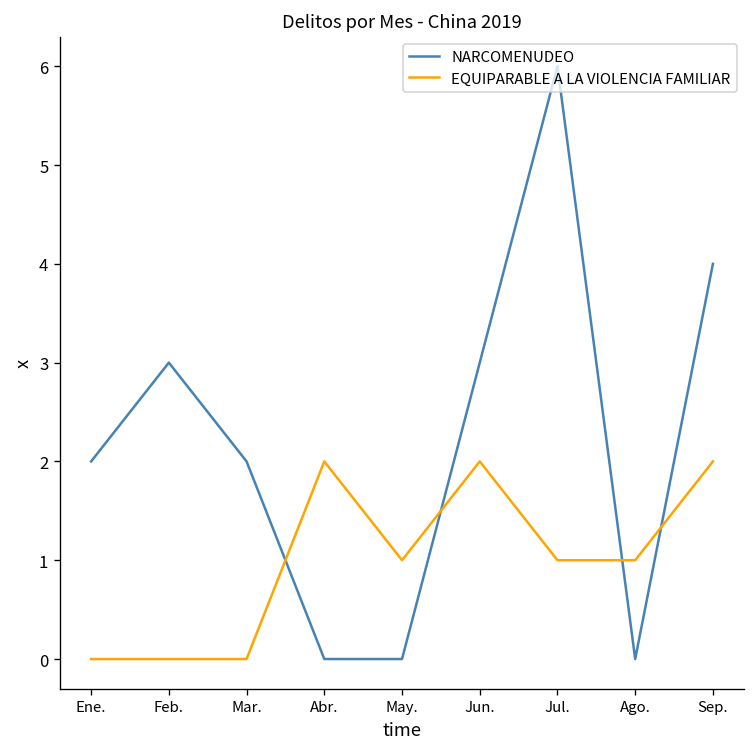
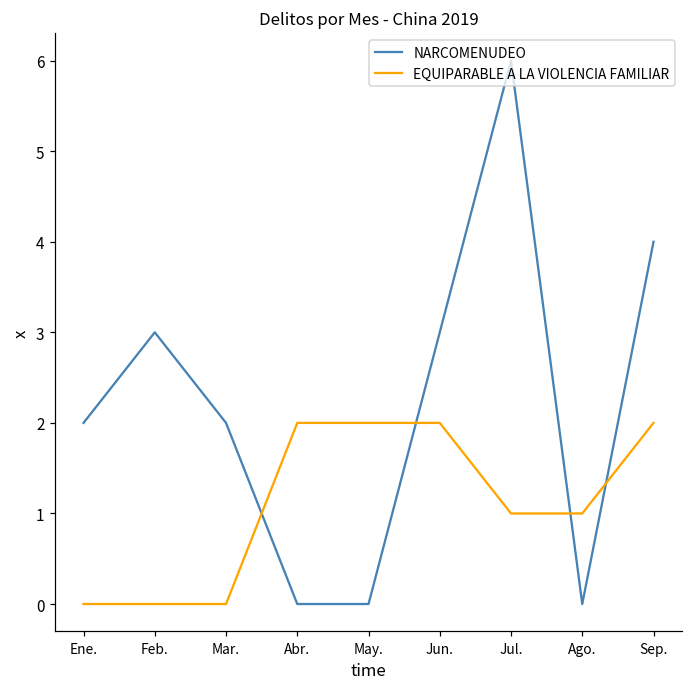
  {
    "NARCOMENUDEO": {
      "Ene.": 2,
      "Feb.": 3,
      "Mar.": 2,
      "Abr.": 0,
      "May.": 0,
      "Jun.": 3,
      "Ago.": 0,
      "Sep.": 4
    },
    "EQUIPARABLE A LA VIOLENCIA FAMILIAR": {
      "Ene.": 0,
      "Feb.": 0,
      "Mar.": 0,
      "Abr.": 2,
-     "May.": 1,
+     "May.": 2,
      "Jun.": 2,
      "Jul.": 1,
      "Ago.": 1,
      "Sep.": 2
    }
  }
